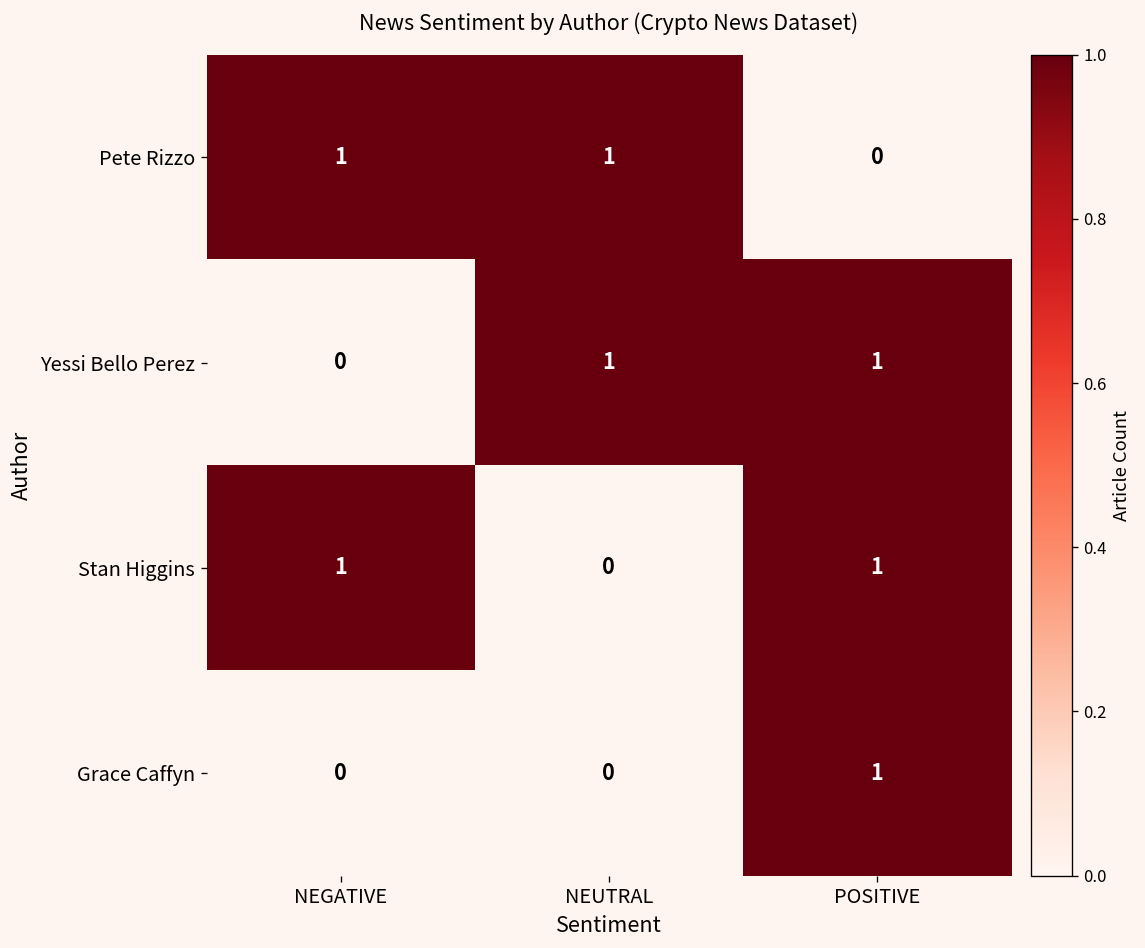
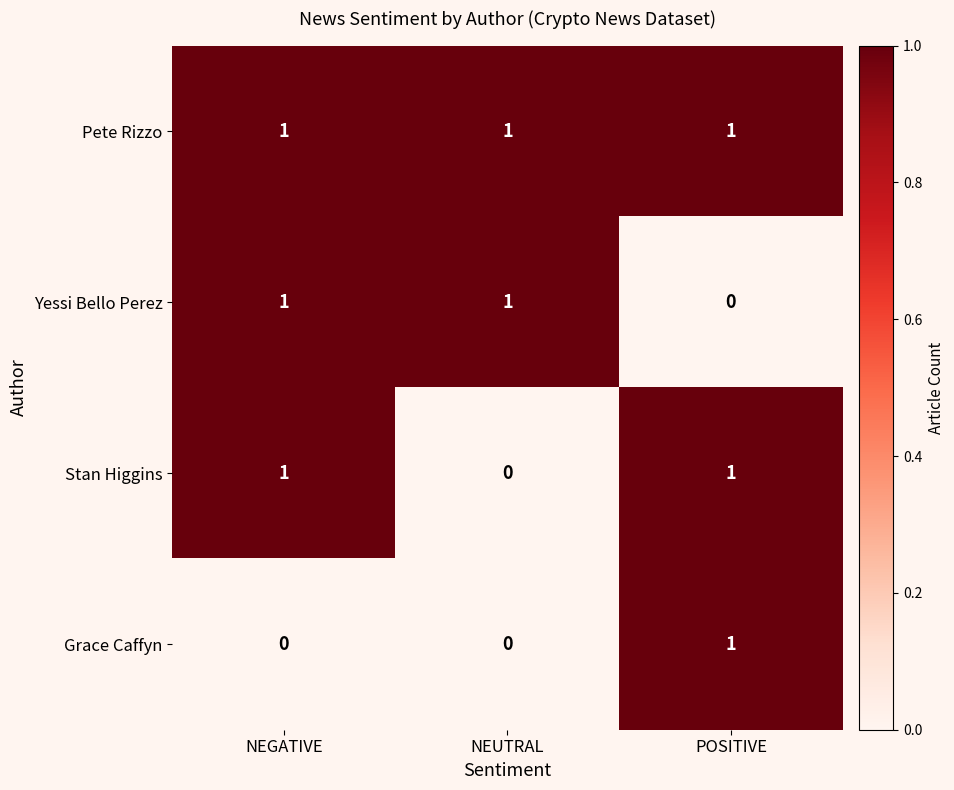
  {
    "Pete Rizzo": {
      "NEGATIVE": 1,
      "NEUTRAL": 1,
-     "POSITIVE": 0
+     "POSITIVE": 1
    },
    "Yessi Bello Perez": {
-     "NEGATIVE": 0,
+     "NEGATIVE": 1,
      "NEUTRAL": 1,
-     "POSITIVE": 1
+     "POSITIVE": 0
    },
    "Stan Higgins": {
      "NEGATIVE": 1,
      "NEUTRAL": 0,
      "POSITIVE": 1
    },
    "Grace Caffyn": {
      "NEGATIVE": 0,
      "NEUTRAL": 0,
      "POSITIVE": 1
    }
  }
